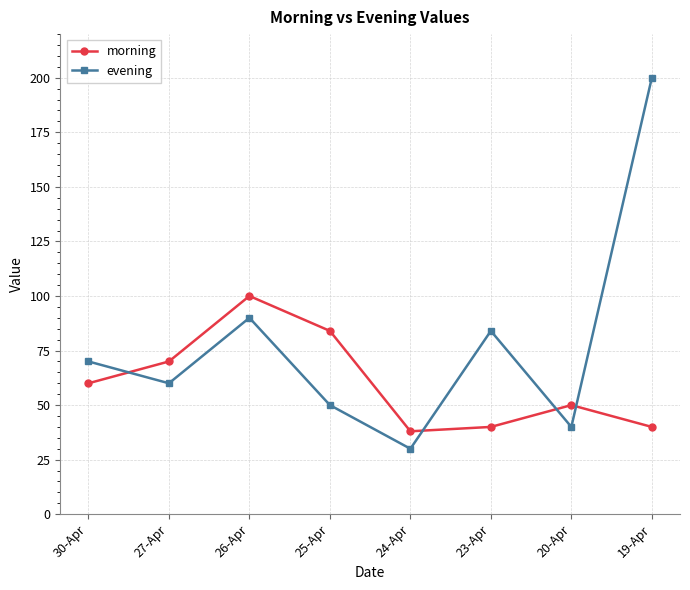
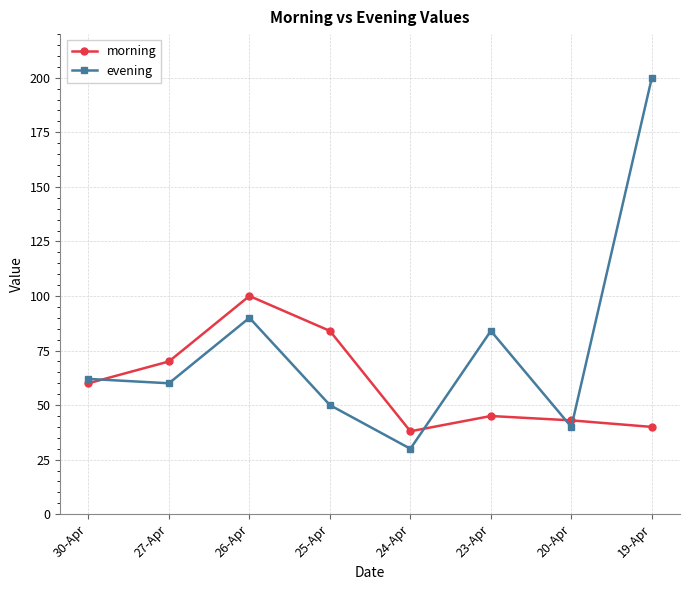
  {
    "morning": {
      "30-Apr": 60,
      "27-Apr": 70,
      "26-Apr": 100,
      "25-Apr": 84,
      "24-Apr": 38,
-     "23-Apr": 40,
-     "20-Apr": 50,
+     "23-Apr": 45,
+     "20-Apr": 43,
      "19-Apr": 40
    },
    "evening": {
-     "30-Apr": 70,
+     "30-Apr": 62,
      "27-Apr": 60,
      "26-Apr": 90,
      "25-Apr": 50,
      "24-Apr": 30,
      "23-Apr": 84,
      "20-Apr": 40,
      "19-Apr": 200
    }
  }
